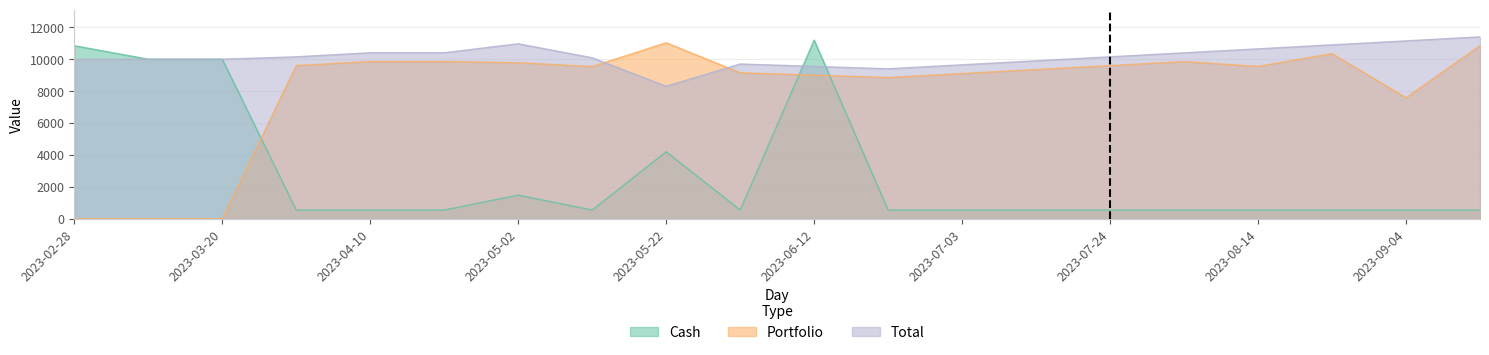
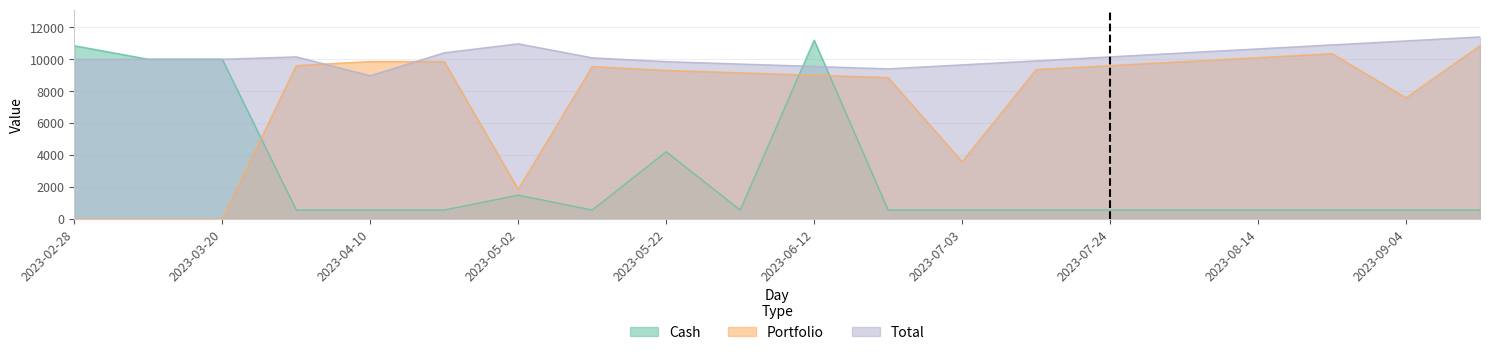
  {
    "Cash": {
      "2023-02-28": 10800,
      "2023-04-10": 500,
      "2023-05-02": 1500,
      "2023-05-22": 4200,
      "2023-06-12": 11200,
      "2023-07-03": 500,
      "2023-07-24": 500,
      "2023-08-14": 500,
      "2023-09-04": 500
    },
    "Portfolio": {
      "2023-02-28": 0,
      "2023-03-20": 0,
      "2023-04-10": 9900,
-     "2023-05-02": 9800,
-     "2023-05-22": 11000,
+     "2023-05-02": 1900,
+     "2023-05-22": 9300,
      "2023-06-12": 9000,
-     "2023-07-03": 9100,
+     "2023-07-03": 3600,
      "2023-07-24": 9600,
-     "2023-08-14": 9500,
+     "2023-08-14": 10100,
      "2023-09-04": 7600
    },
    "Total": {
      "2023-02-28": 10000,
-     "2023-04-10": 10400,
+     "2023-04-10": 9000,
      "2023-05-02": 11000,
-     "2023-05-22": 8300,
+     "2023-05-22": 9800,
      "2023-06-12": 9500,
      "2023-07-03": 9600,
      "2023-07-24": 10100,
      "2023-08-14": 10600,
      "2023-09-04": 11100
    }
  }
